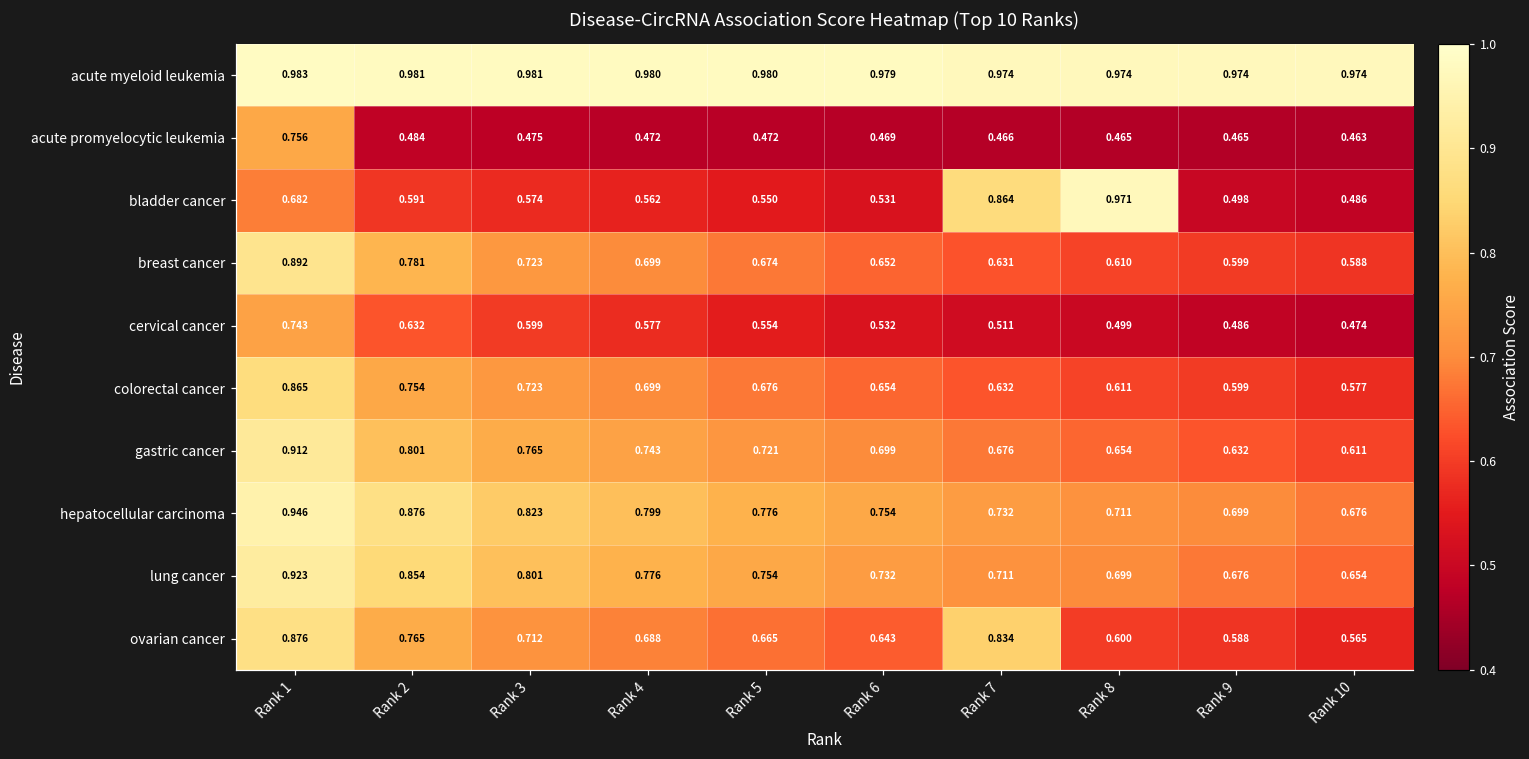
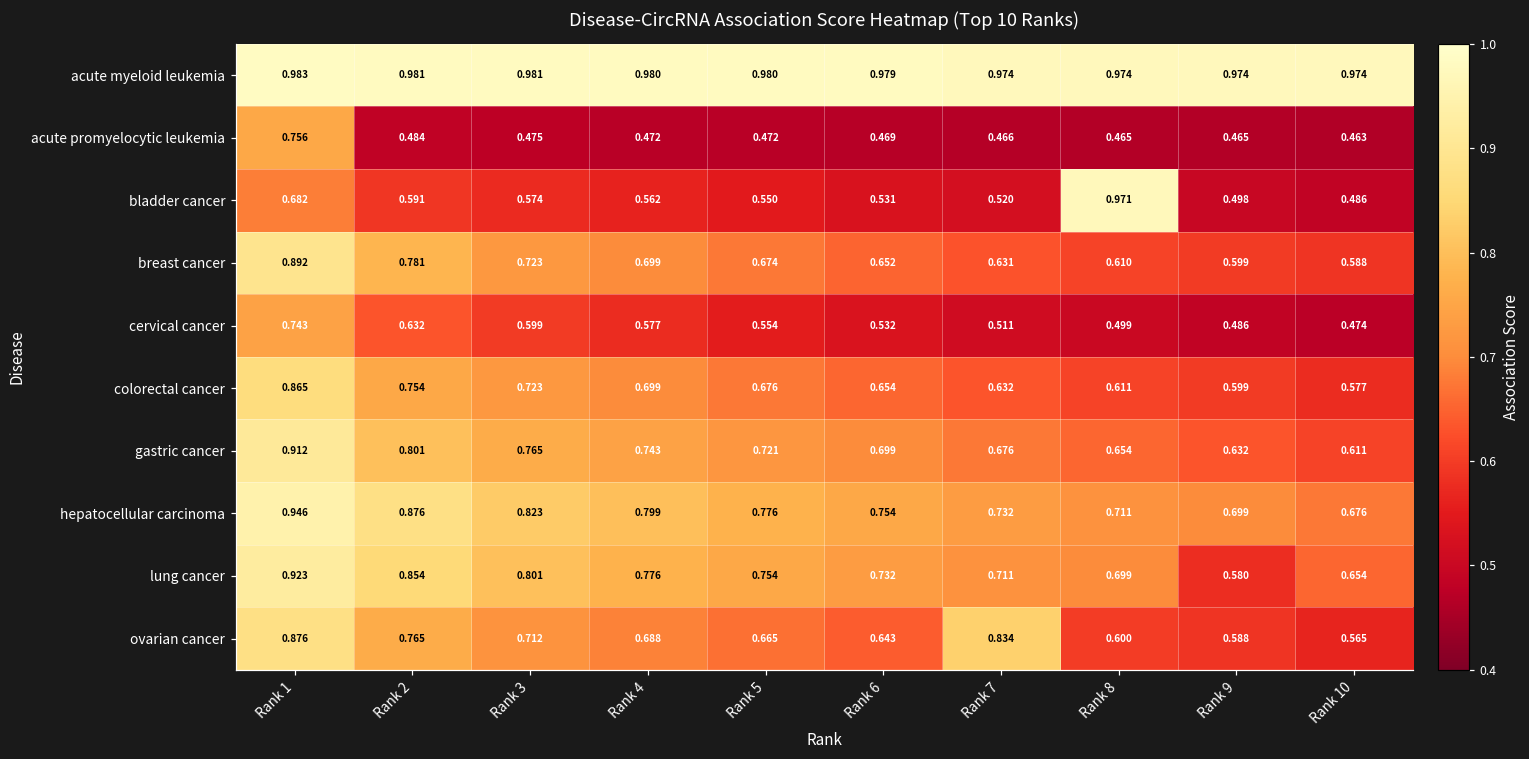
  {
    "acute myeloid leukemia": {
      "Rank 1": 0.983,
      "Rank 2": 0.981,
      "Rank 3": 0.981,
      "Rank 4": 0.980,
      "Rank 5": 0.980,
      "Rank 6": 0.979,
      "Rank 7": 0.974,
      "Rank 8": 0.974,
      "Rank 9": 0.974,
      "Rank 10": 0.974
    },
    "acute promyelocytic leukemia": {
      "Rank 1": 0.756,
      "Rank 2": 0.484,
      "Rank 3": 0.475,
      "Rank 4": 0.472,
      "Rank 5": 0.472,
      "Rank 6": 0.469,
      "Rank 7": 0.466,
      "Rank 8": 0.465,
      "Rank 9": 0.465,
      "Rank 10": 0.463
    },
    "bladder cancer": {
      "Rank 1": 0.682,
      "Rank 2": 0.591,
      "Rank 3": 0.574,
      "Rank 4": 0.562,
      "Rank 5": 0.550,
      "Rank 6": 0.531,
-     "Rank 7": 0.864,
+     "Rank 7": 0.520,
      "Rank 8": 0.971,
      "Rank 9": 0.498,
      "Rank 10": 0.486
    },
    "breast cancer": {
      "Rank 1": 0.892,
      "Rank 2": 0.781,
      "Rank 3": 0.723,
      "Rank 4": 0.699,
      "Rank 5": 0.674,
      "Rank 6": 0.652,
      "Rank 7": 0.631,
      "Rank 8": 0.610,
      "Rank 9": 0.599,
      "Rank 10": 0.588
    },
    "cervical cancer": {
      "Rank 1": 0.743,
      "Rank 2": 0.632,
      "Rank 3": 0.599,
      "Rank 4": 0.577,
      "Rank 5": 0.554,
      "Rank 6": 0.532,
      "Rank 7": 0.511,
      "Rank 8": 0.499,
      "Rank 9": 0.486,
      "Rank 10": 0.474
    },
    "colorectal cancer": {
      "Rank 1": 0.865,
      "Rank 2": 0.754,
      "Rank 3": 0.723,
      "Rank 4": 0.699,
      "Rank 5": 0.676,
      "Rank 6": 0.654,
      "Rank 7": 0.632,
      "Rank 8": 0.611,
      "Rank 9": 0.599,
      "Rank 10": 0.577
    },
    "gastric cancer": {
      "Rank 1": 0.912,
      "Rank 2": 0.801,
      "Rank 3": 0.765,
      "Rank 4": 0.743,
      "Rank 5": 0.721,
      "Rank 6": 0.699,
      "Rank 7": 0.676,
      "Rank 8": 0.654,
      "Rank 9": 0.632,
      "Rank 10": 0.611
    },
    "hepatocellular carcinoma": {
      "Rank 1": 0.946,
      "Rank 2": 0.876,
      "Rank 3": 0.823,
      "Rank 4": 0.799,
      "Rank 5": 0.776,
      "Rank 6": 0.754,
      "Rank 7": 0.732,
      "Rank 8": 0.711,
      "Rank 9": 0.699,
      "Rank 10": 0.676
    },
    "lung cancer": {
      "Rank 1": 0.923,
      "Rank 2": 0.854,
      "Rank 3": 0.801,
      "Rank 4": 0.776,
      "Rank 5": 0.754,
      "Rank 6": 0.732,
      "Rank 7": 0.711,
      "Rank 8": 0.699,
-     "Rank 9": 0.676,
+     "Rank 9": 0.580,
      "Rank 10": 0.654
    },
    "ovarian cancer": {
      "Rank 1": 0.876,
      "Rank 2": 0.765,
      "Rank 3": 0.712,
      "Rank 4": 0.688,
      "Rank 5": 0.665,
      "Rank 6": 0.643,
      "Rank 7": 0.834,
      "Rank 8": 0.600,
      "Rank 9": 0.588,
      "Rank 10": 0.565
    }
  }
